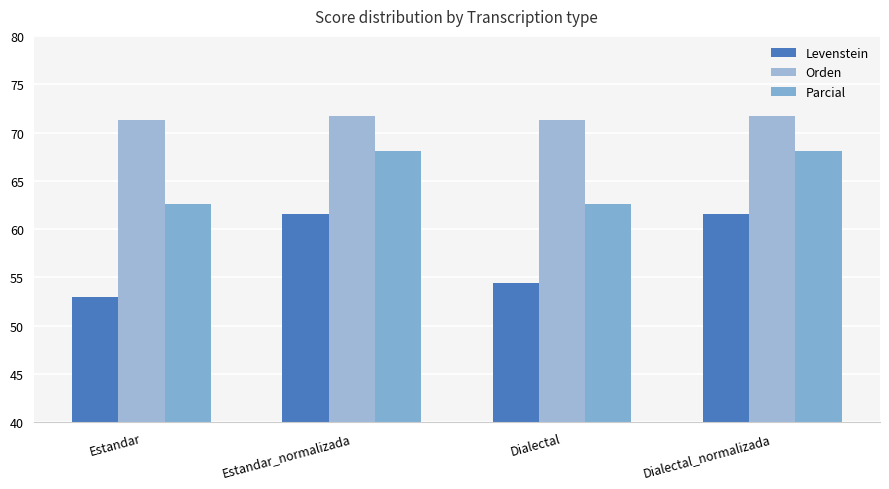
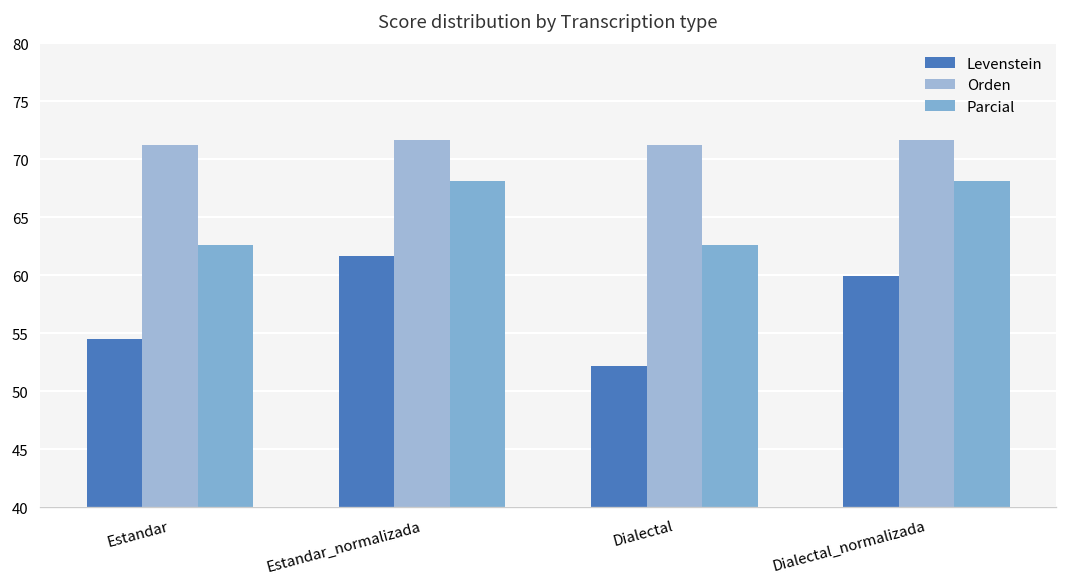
  {
    "Levenstein": {
-     "Estandar": 53,
+     "Estandar": 54,
      "Estandar_normalizada": 62,
-     "Dialectal": 54,
-     "Dialectal_normalizada": 62
+     "Dialectal": 52,
+     "Dialectal_normalizada": 60
    }
  }
